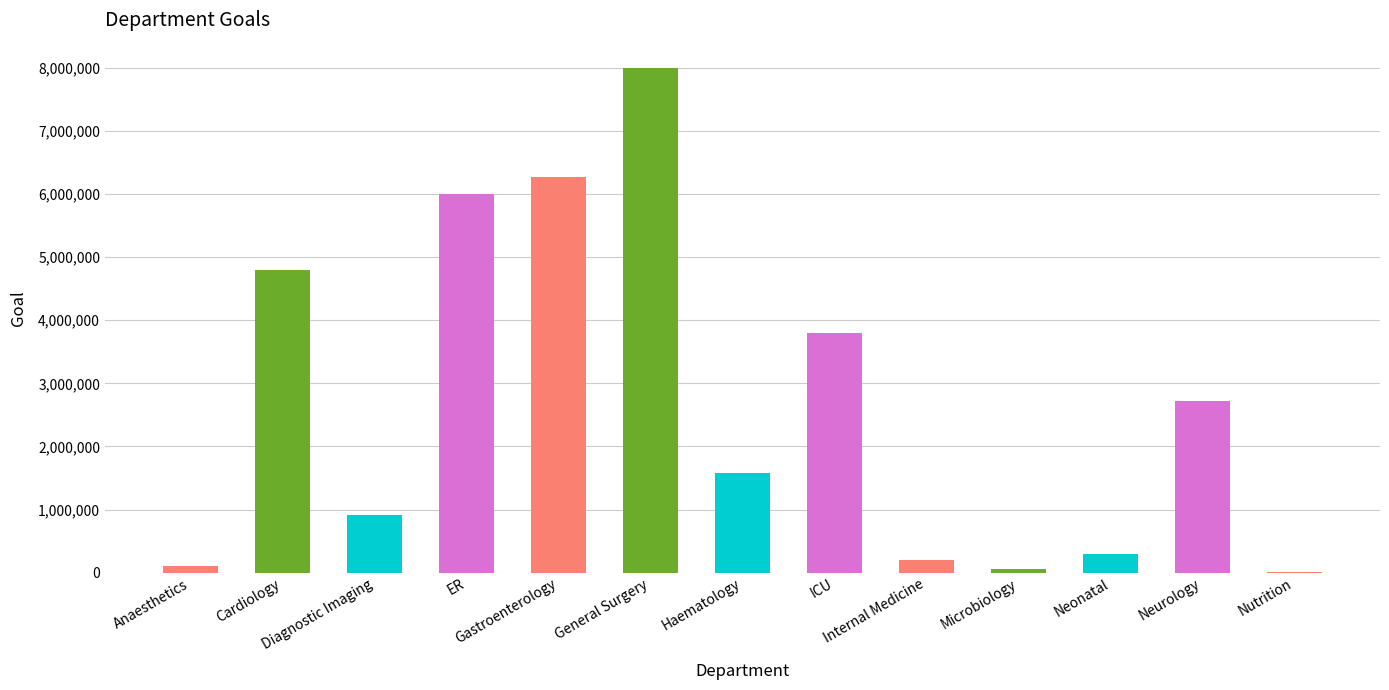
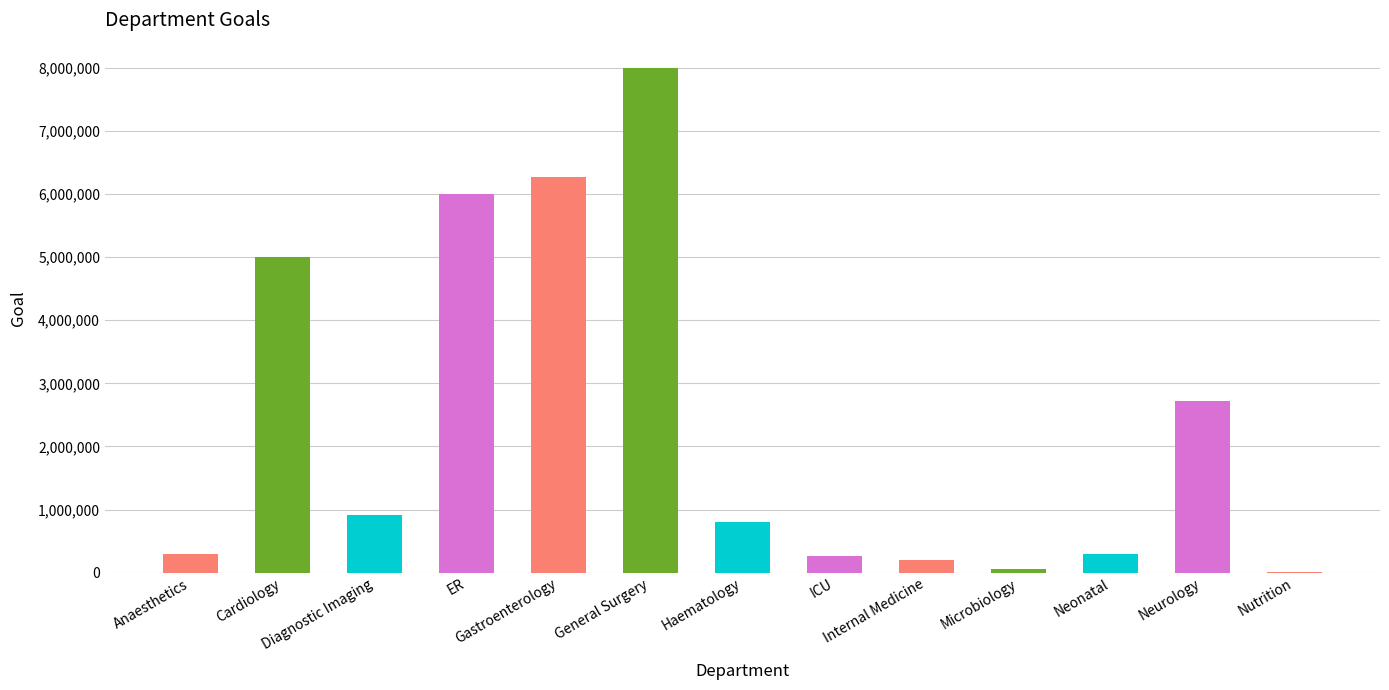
  {
-   "Anaesthetics": "100,000",
-   "Cardiology": "4,800,000",
+   "Anaesthetics": "300,000",
+   "Cardiology": "5,000,000",
    "Diagnostic Imaging": "900,000",
    "ER": "6,000,000",
    "Gastroenterology": "6,300,000",
    "General Surgery": "8,000,000",
-   "Haematology": "1,600,000",
-   "ICU": "3,800,000",
+   "Haematology": "800,000",
+   "ICU": "300,000",
    "Internal Medicine": "200,000",
    "Microbiology": "100,000",
    "Neonatal": "300,000",
    "Neurology": "2,700,000"
  }
